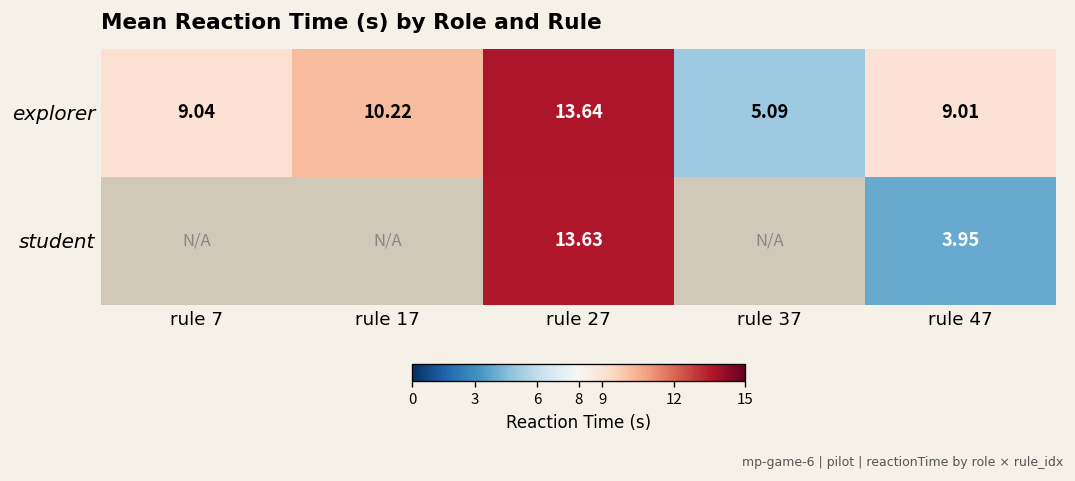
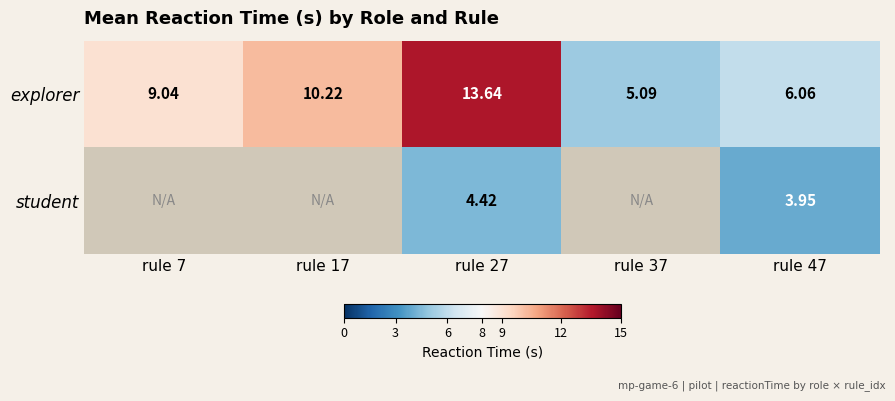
  {
    "explorer": {
      "rule 7": 9.04,
      "rule 17": 10.22,
      "rule 27": 13.64,
      "rule 37": 5.09,
-     "rule 47": 9.01
+     "rule 47": 6.06
    },
    "student": {
-     "rule 27": 13.63,
+     "rule 27": 4.42,
      "rule 47": 3.95
    }
  }
